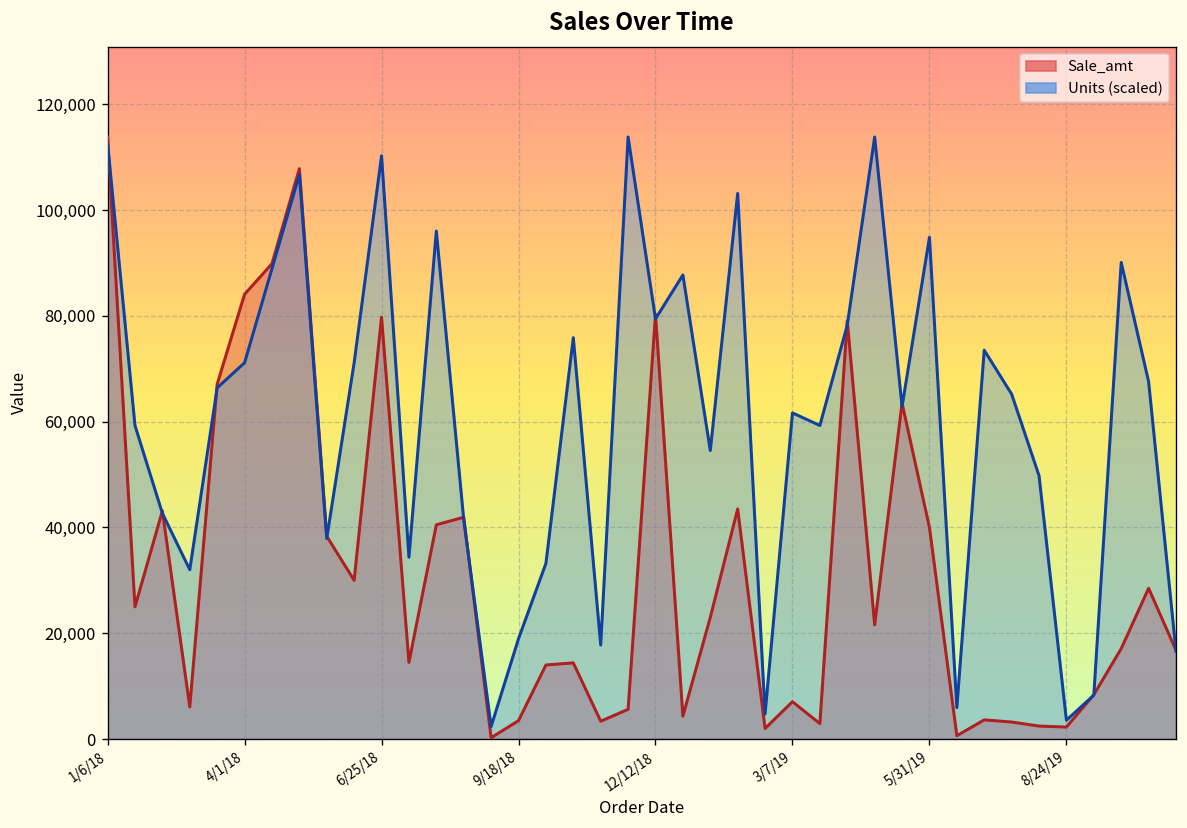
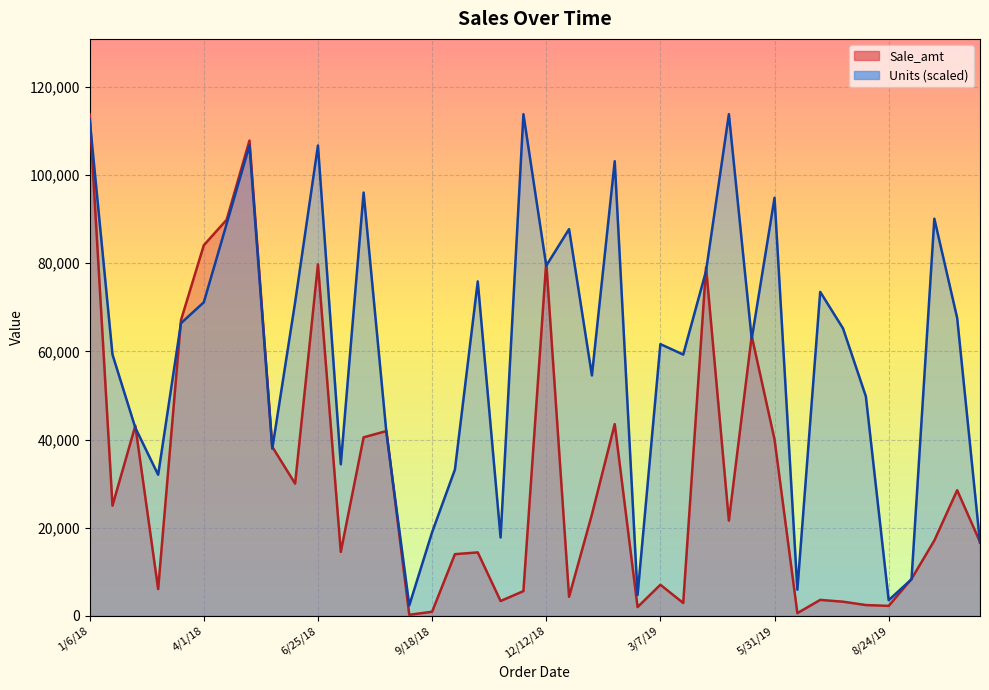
  {
    "Sale_amt": {
      "1/6/18": "114,000",
      "4/1/18": "84,000",
      "6/25/18": "80,000",
-     "9/18/18": "3,000",
+     "9/18/18": "1,000",
      "12/12/18": "80,000",
      "3/7/19": "7,000",
      "5/31/19": "40,000",
      "8/24/19": "2,000"
    },
    "Units (scaled)": {
      "1/6/18": "113,000",
      "4/1/18": "71,000",
-     "6/25/18": "110,000",
+     "6/25/18": "107,000",
      "9/18/18": "19,000",
      "12/12/18": "79,000",
      "3/7/19": "62,000",
      "5/31/19": "95,000",
      "8/24/19": "4,000"
    }
  }
